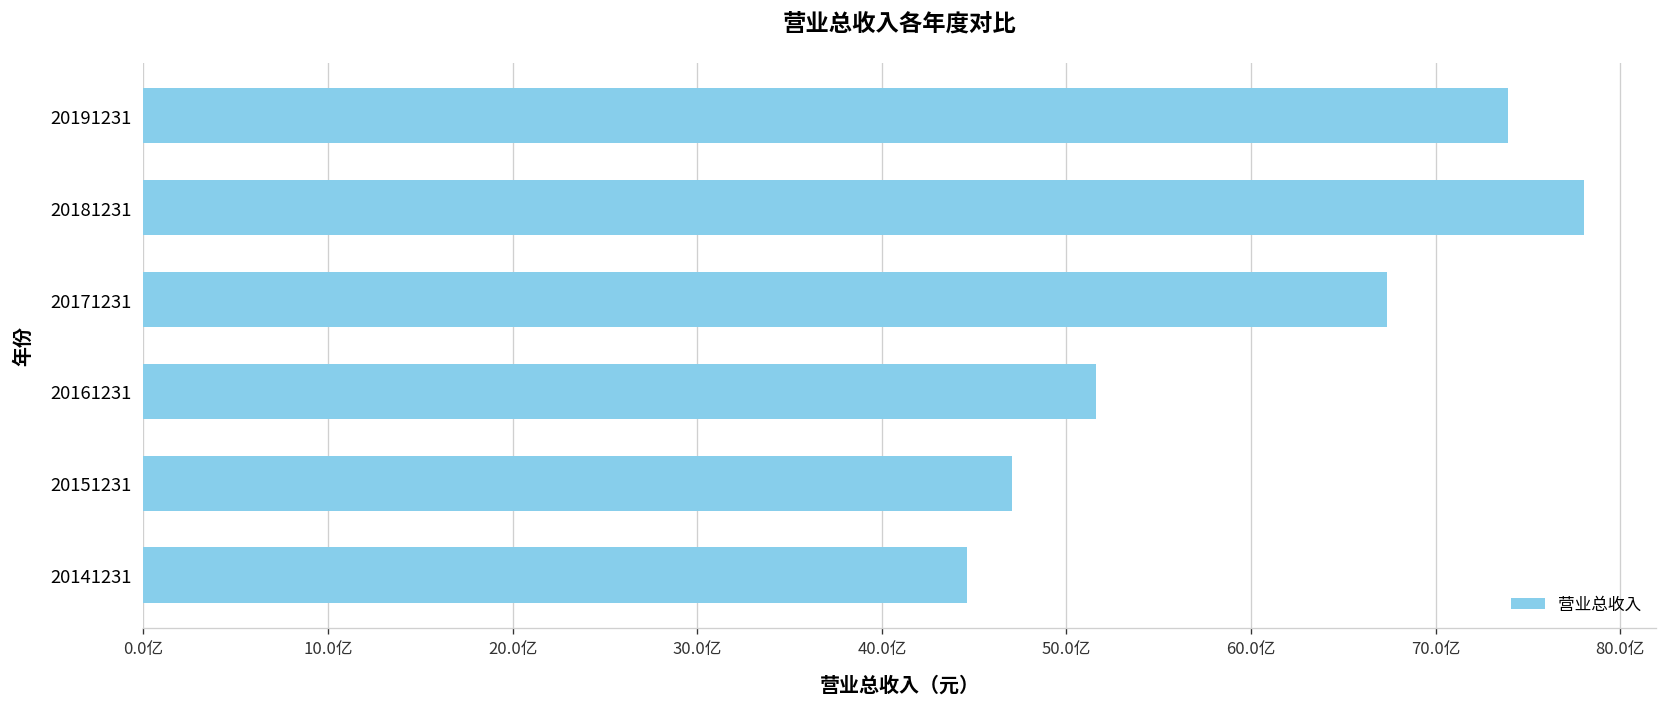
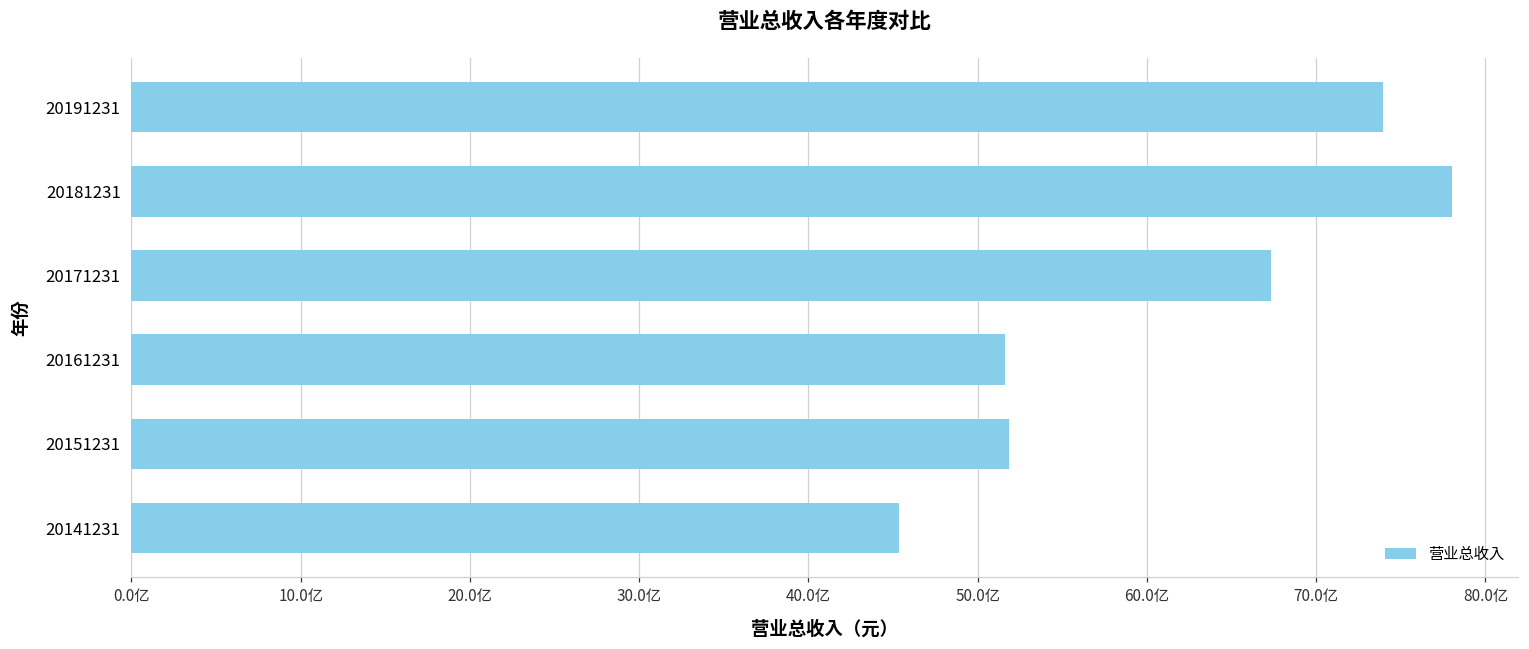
  {
    "20191231": "73.9亿",
    "20181231": "78.0亿",
    "20171231": "67.3亿",
    "20161231": "51.6亿",
-   "20151231": "47.0亿",
-   "20141231": "44.6亿"
+   "20151231": "51.8亿",
+   "20141231": "45.4亿"
  }
